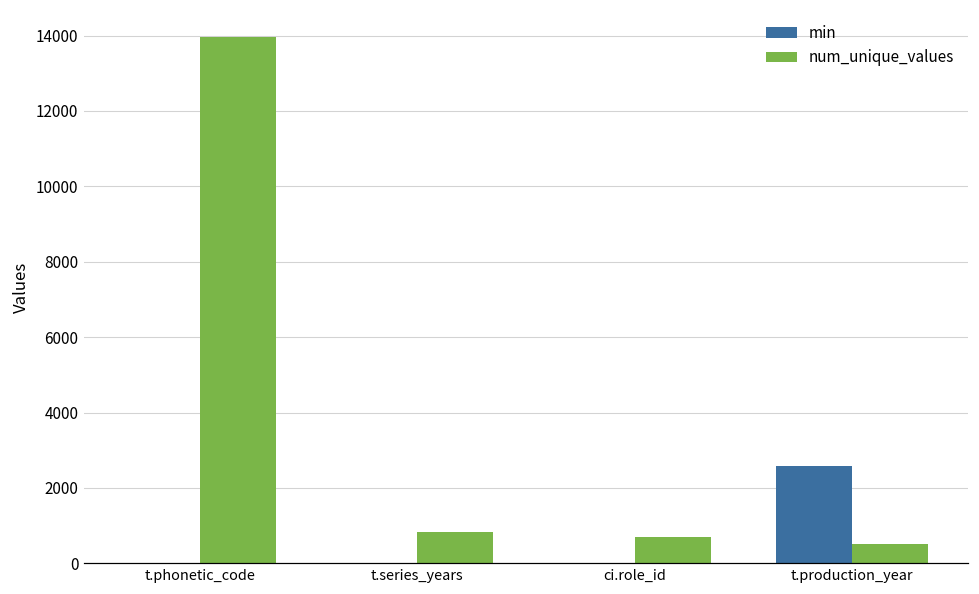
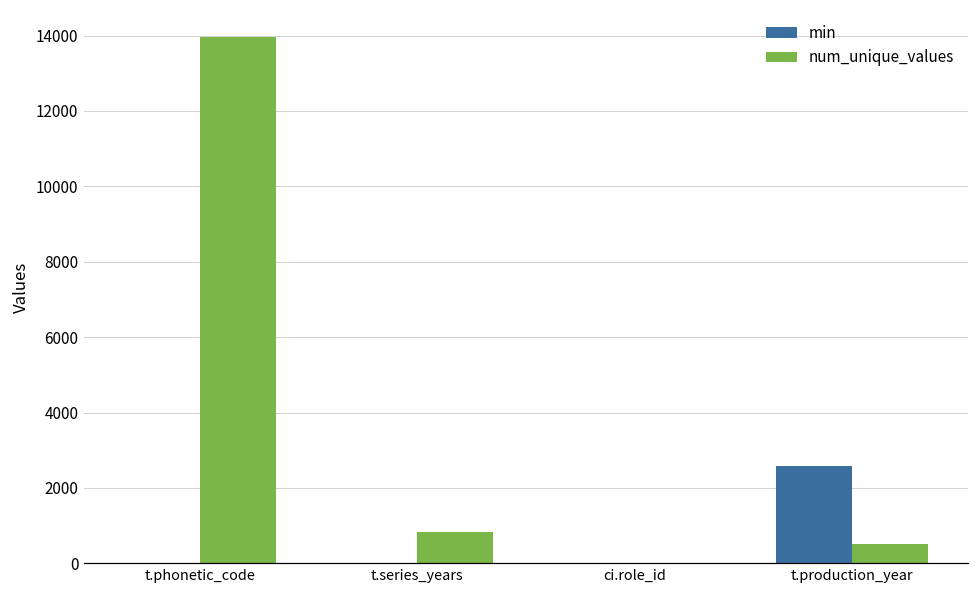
  {
    "min": {
      "t.production_year": 2600
    },
    "num_unique_values": {
      "t.phonetic_code": 14000,
      "t.series_years": 800,
-     "ci.role_id": 700,
+     "ci.role_id": 0,
      "t.production_year": 500
    }
  }
